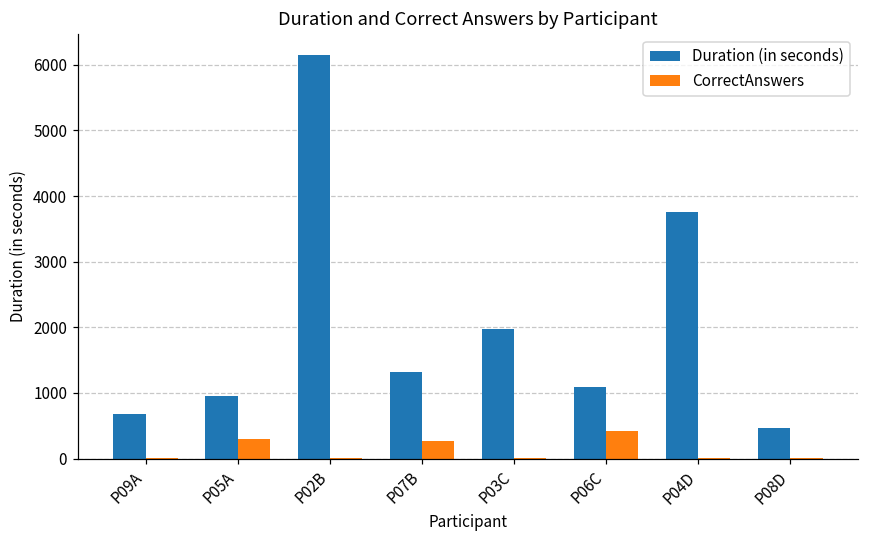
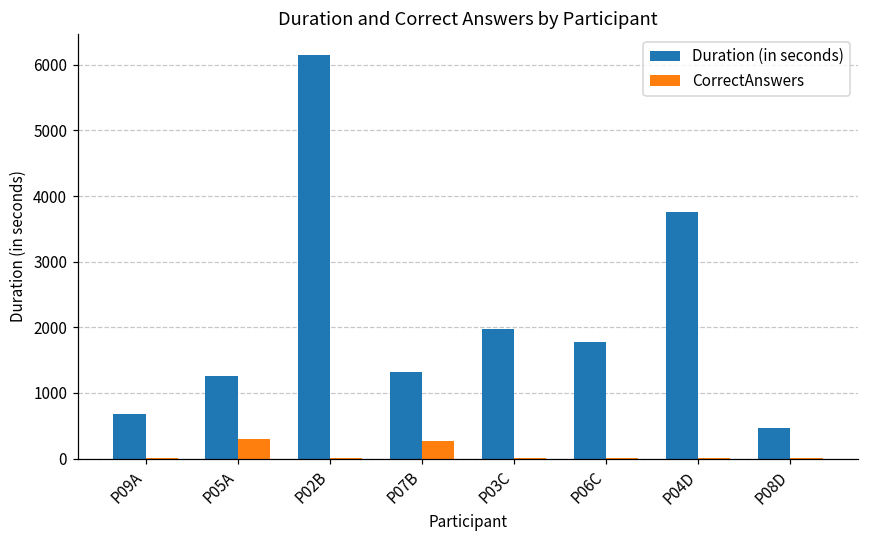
  {
    "Duration (in seconds)": {
      "P09A": 700,
-     "P05A": 1000,
+     "P05A": 1300,
      "P02B": 6200,
      "P07B": 1300,
      "P03C": 2000,
-     "P06C": 1100,
+     "P06C": 1800,
      "P04D": 3800,
      "P08D": 500
    },
    "CorrectAnswers": {
      "P05A": 300,
      "P07B": 300,
-     "P06C": 400
+     "P06C": 0
    }
  }
